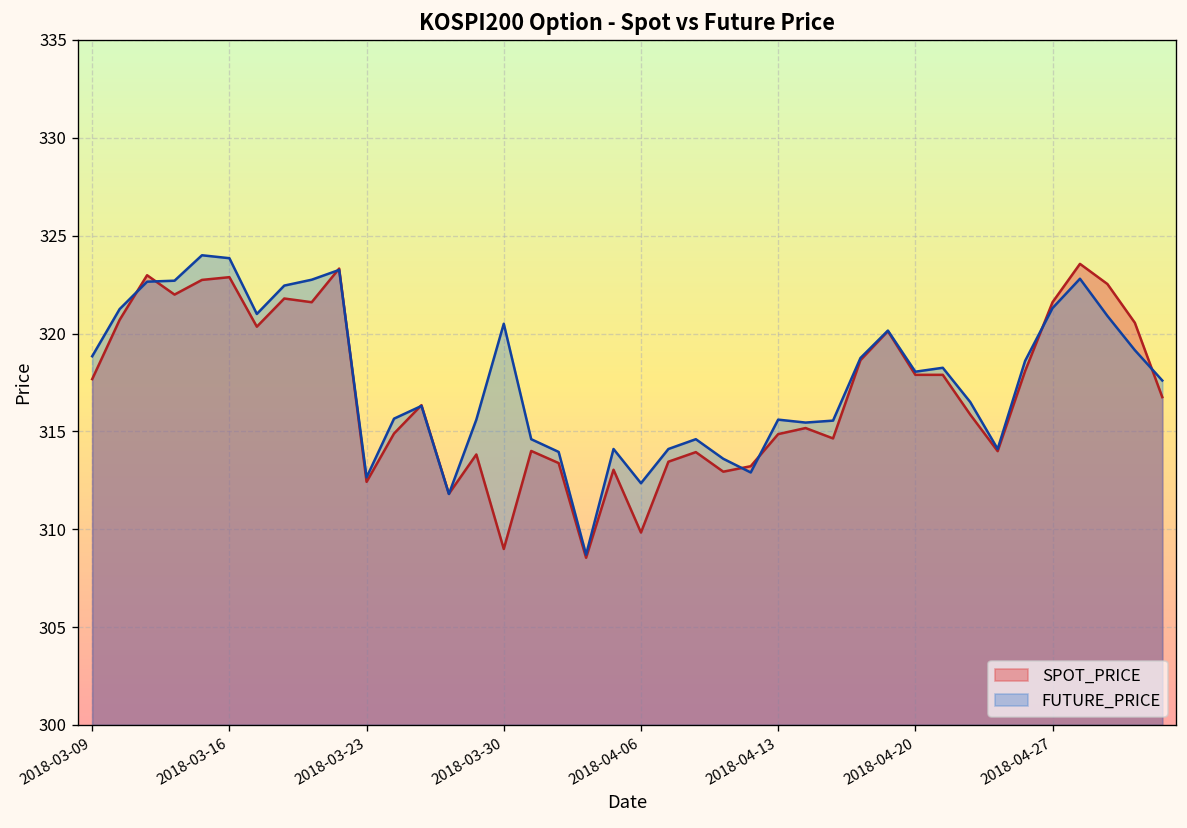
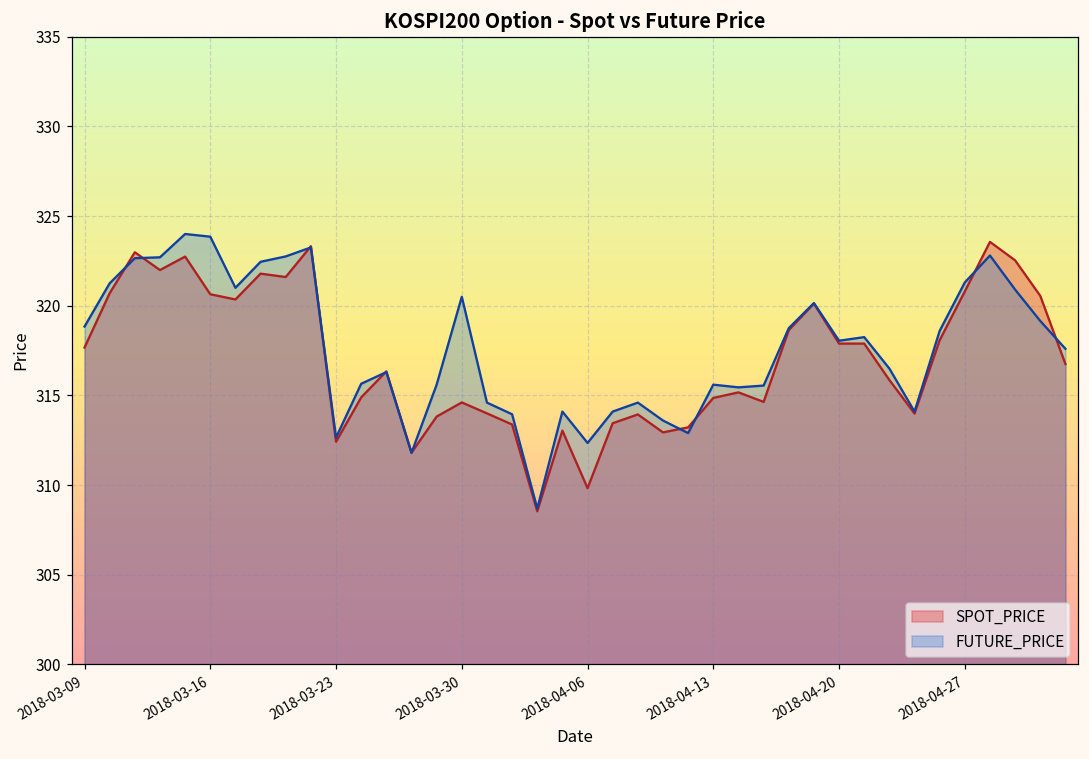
  {
    "SPOT_PRICE": {
      "2018-03-09": 317.7,
-     "2018-03-16": 322.9,
+     "2018-03-16": 320.6,
      "2018-03-23": 312.4,
-     "2018-03-30": 309.0,
+     "2018-03-30": 314.6,
      "2018-04-06": 309.8,
      "2018-04-13": 314.9,
      "2018-04-20": 317.9,
-     "2018-04-27": 321.6
+     "2018-04-27": 320.8
    },
    "FUTURE_PRICE": {
      "2018-03-09": 318.8,
      "2018-03-16": 323.9,
      "2018-03-23": 312.7,
      "2018-03-30": 320.5,
      "2018-04-06": 312.4,
      "2018-04-13": 315.6,
      "2018-04-20": 318.1,
      "2018-04-27": 321.3
    }
  }
